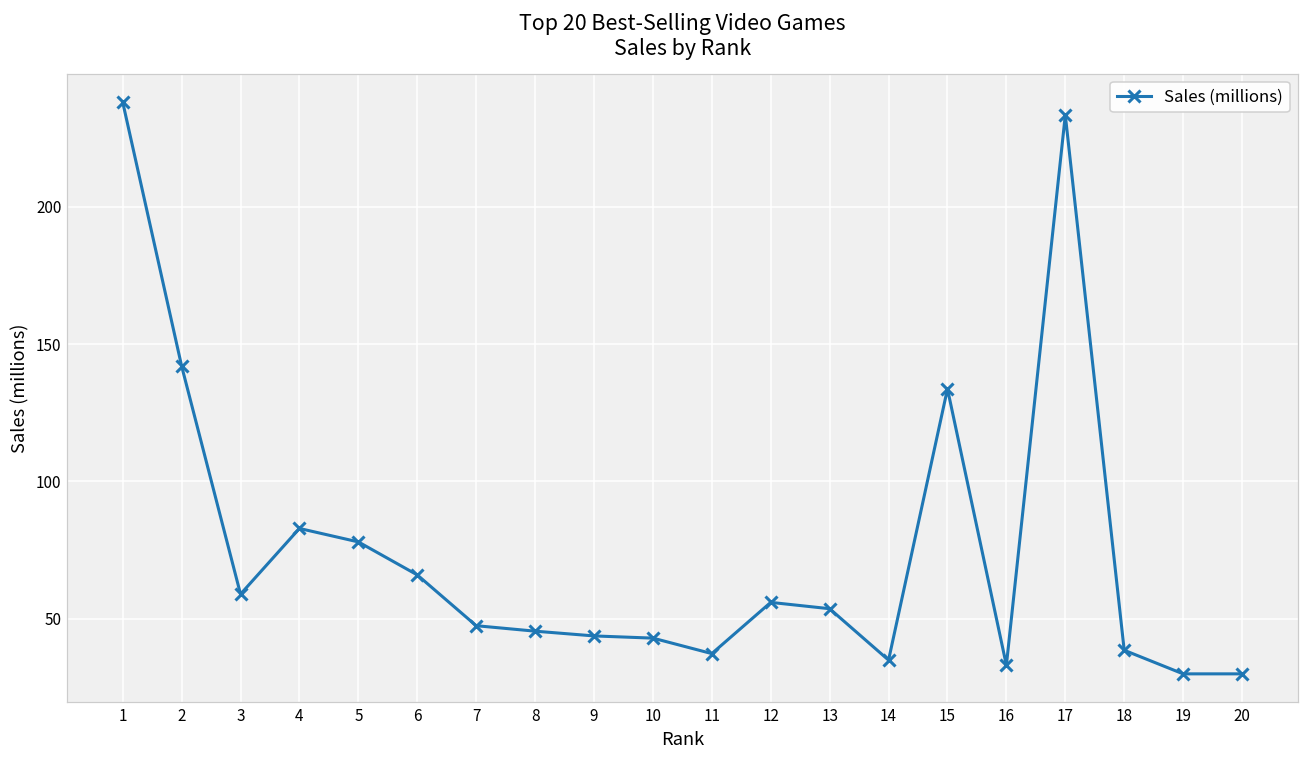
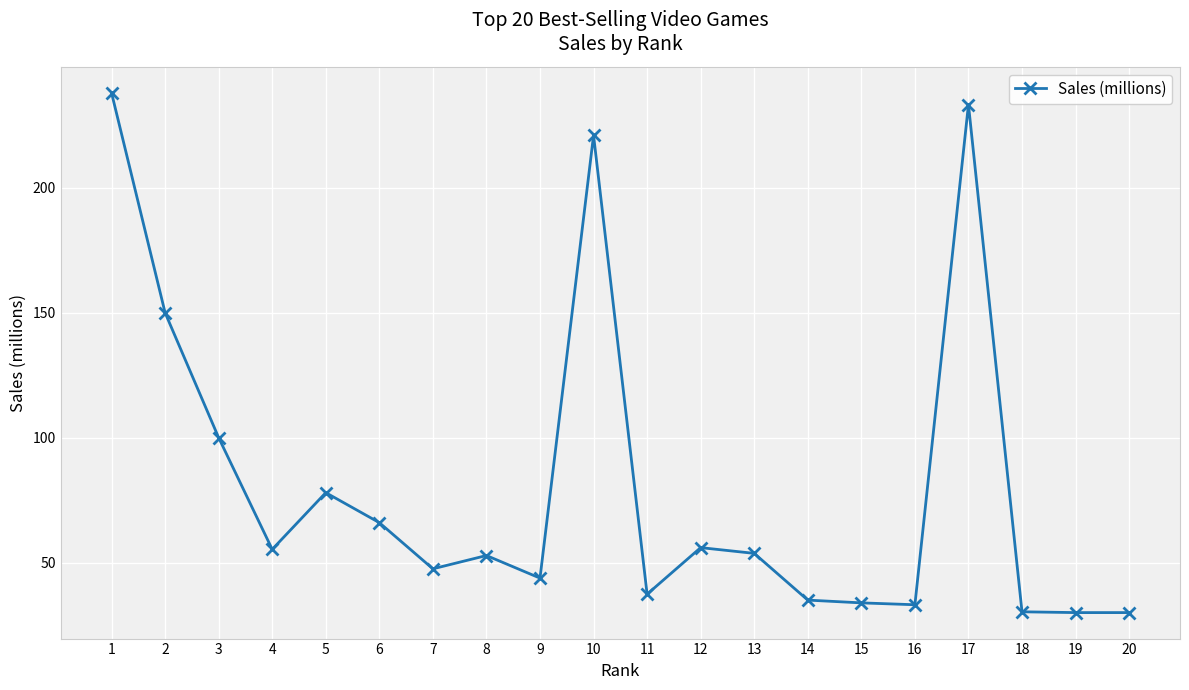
  {
    "1": 238,
-   "2": 142,
-   "3": 59,
-   "4": 83,
+   "2": 150,
+   "3": 100,
+   "4": 55,
    "5": 78,
    "6": 66,
    "7": 48,
-   "8": 46,
+   "8": 53,
    "9": 44,
-   "10": 43,
+   "10": 221,
    "11": 37,
    "12": 56,
    "13": 54,
    "14": 35,
-   "15": 134,
+   "15": 34,
    "16": 33,
    "17": 233,
-   "18": 39,
+   "18": 30,
    "19": 30,
    "20": 30
  }
